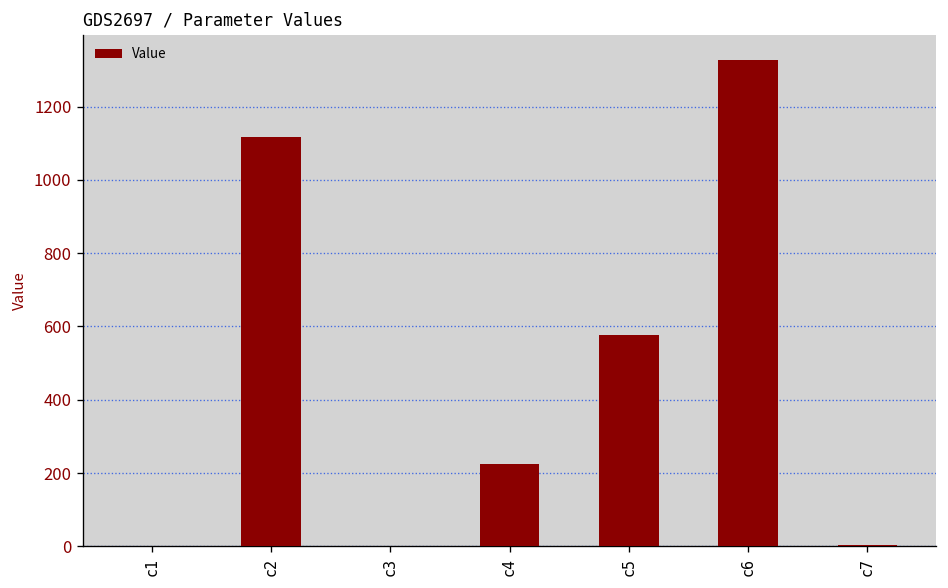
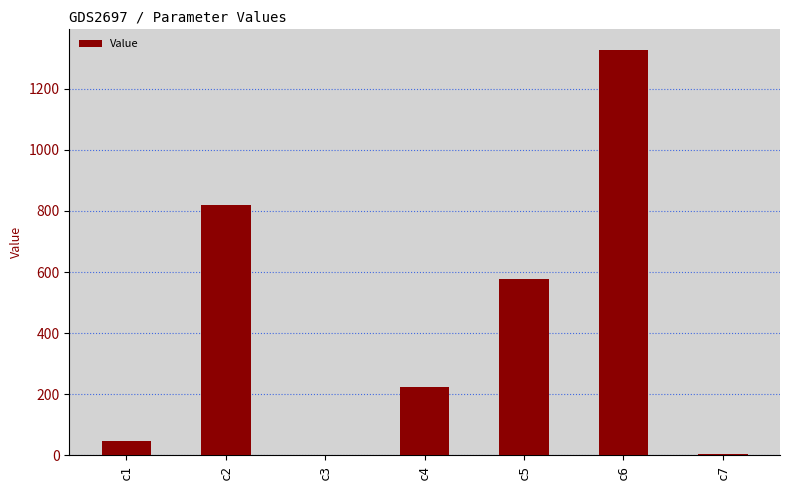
  {
-   "c1": 0,
-   "c2": 1120,
+   "c1": 50,
+   "c2": 820,
    "c4": 220,
    "c5": 580,
    "c6": 1330
  }
